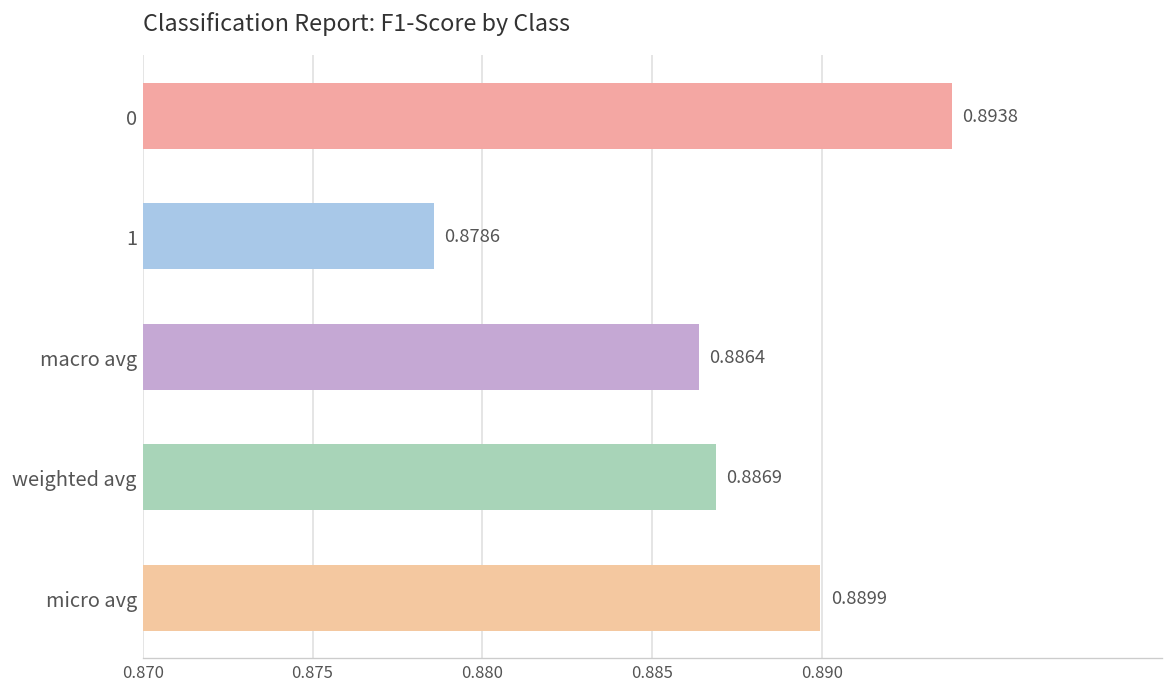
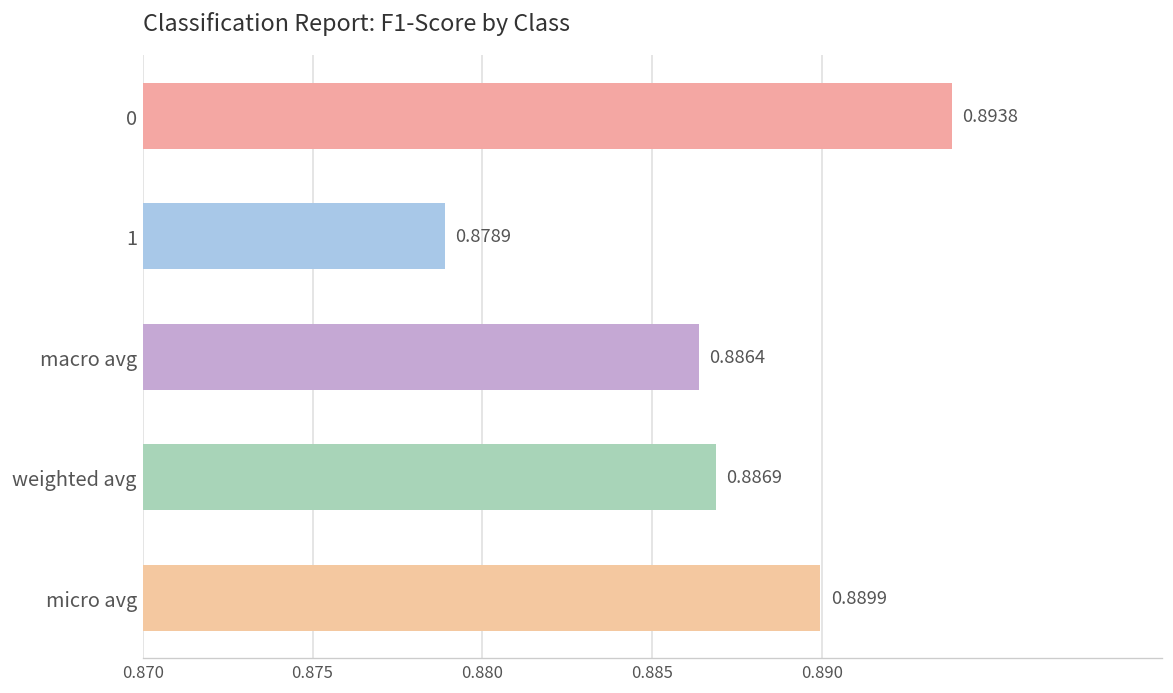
  {
    "0": 0.8938,
-   "1": 0.8786,
+   "1": 0.8789,
    "macro avg": 0.8864,
    "weighted avg": 0.8869,
    "micro avg": 0.8899
  }
